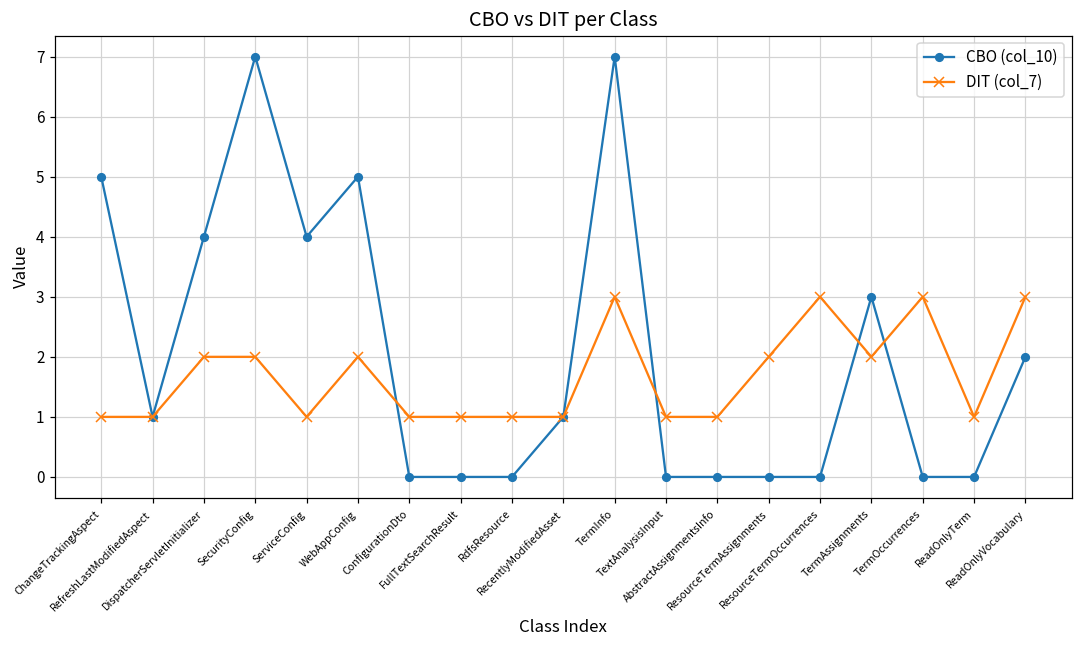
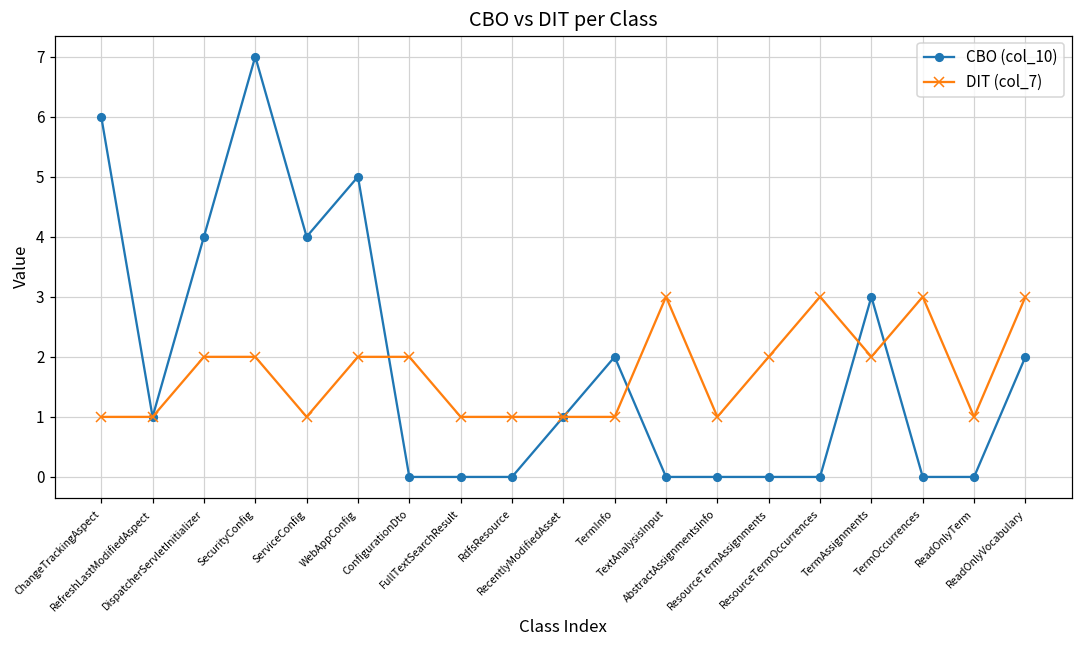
  {
    "CBO (col_10)": {
-     "ChangeTrackingAspect": 5,
+     "ChangeTrackingAspect": 6,
      "DispatcherServletInitializer": 4,
      "SecurityConfig": 7,
      "ServiceConfig": 4,
      "WebAppConfig": 5,
      "ConfigurationDto": 0,
      "FullTextSearchResult": 0,
      "RdfsResource": 0,
-     "TermInfo": 7,
+     "TermInfo": 2,
      "TextAnalysisInput": 0,
      "AbstractAssignmentsInfo": 0,
      "ResourceTermAssignments": 0,
      "ResourceTermOccurrences": 0,
      "TermAssignments": 3,
      "TermOccurrences": 0,
      "ReadOnlyTerm": 0,
      "ReadOnlyVocabulary": 2
    },
    "DIT (col_7)": {
      "ChangeTrackingAspect": 1,
      "DispatcherServletInitializer": 2,
      "SecurityConfig": 2,
      "ServiceConfig": 1,
      "WebAppConfig": 2,
-     "ConfigurationDto": 1,
+     "ConfigurationDto": 2,
      "FullTextSearchResult": 1,
      "RdfsResource": 1,
-     "TermInfo": 3,
-     "TextAnalysisInput": 1,
+     "TermInfo": 1,
+     "TextAnalysisInput": 3,
      "AbstractAssignmentsInfo": 1,
      "ResourceTermAssignments": 2,
      "ResourceTermOccurrences": 3,
      "TermAssignments": 2,
      "TermOccurrences": 3,
      "ReadOnlyTerm": 1,
      "ReadOnlyVocabulary": 3
    }
  }
